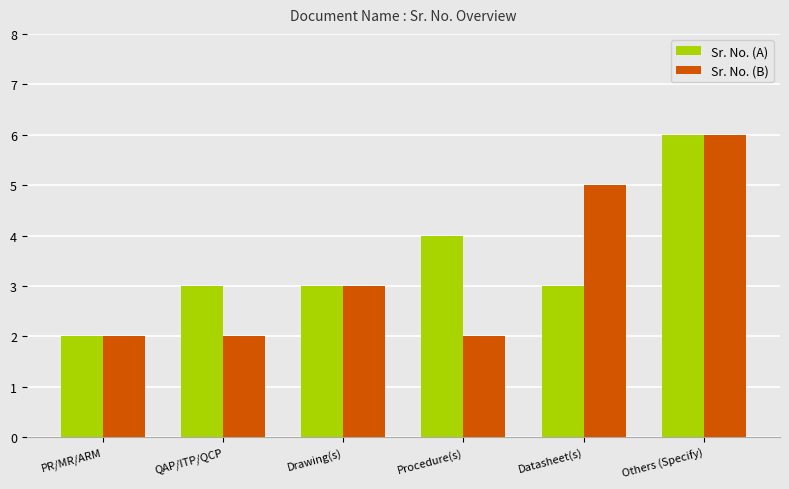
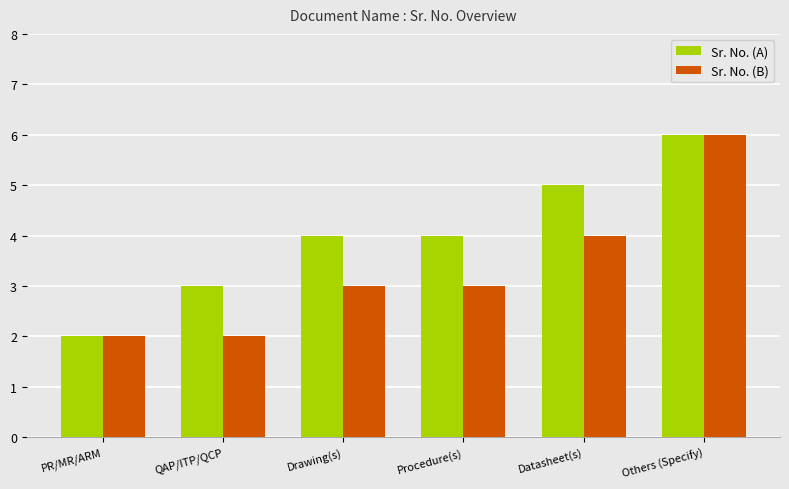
  {
    "Sr. No. (A)": {
      "PR/MR/ARM": 2,
      "QAP/ITP/QCP": 3,
-     "Drawing(s)": 3,
+     "Drawing(s)": 4,
      "Procedure(s)": 4,
-     "Datasheet(s)": 3,
+     "Datasheet(s)": 5,
      "Others (Specify)": 6
    },
    "Sr. No. (B)": {
      "PR/MR/ARM": 2,
      "QAP/ITP/QCP": 2,
      "Drawing(s)": 3,
-     "Procedure(s)": 2,
-     "Datasheet(s)": 5,
+     "Procedure(s)": 3,
+     "Datasheet(s)": 4,
      "Others (Specify)": 6
    }
  }
